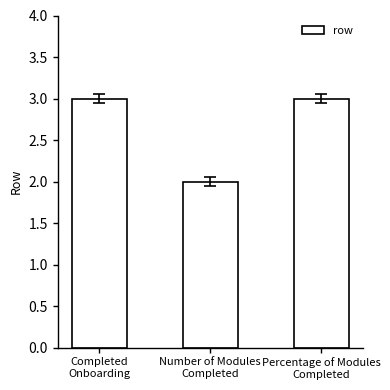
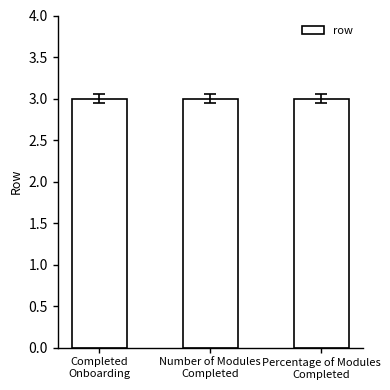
  {
    "row": {
      "Completed Onboarding": 3,
-     "Number of Modules Completed": 2,
+     "Number of Modules Completed": 3,
      "Percentage of Modules Completed": 3
    }
  }
